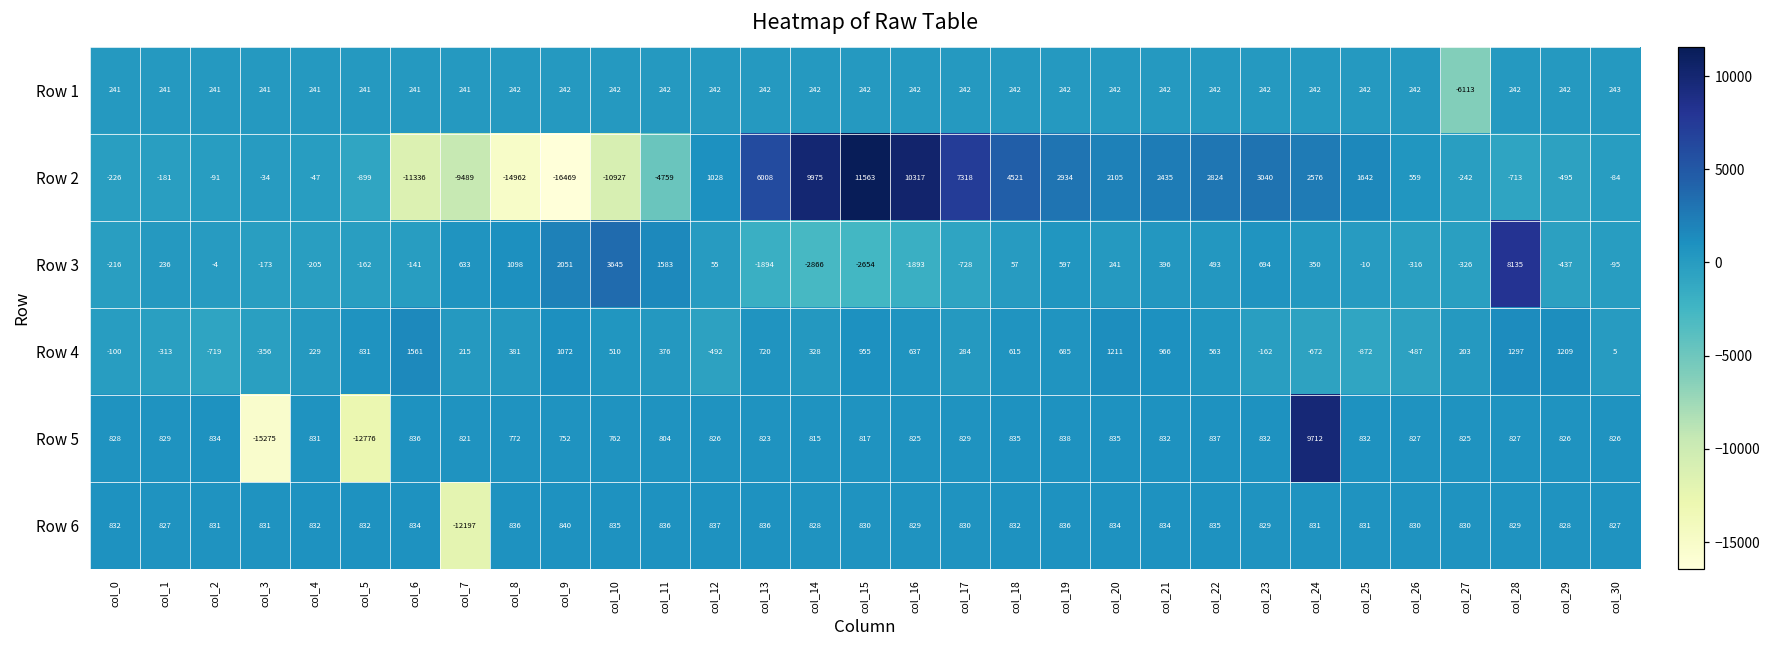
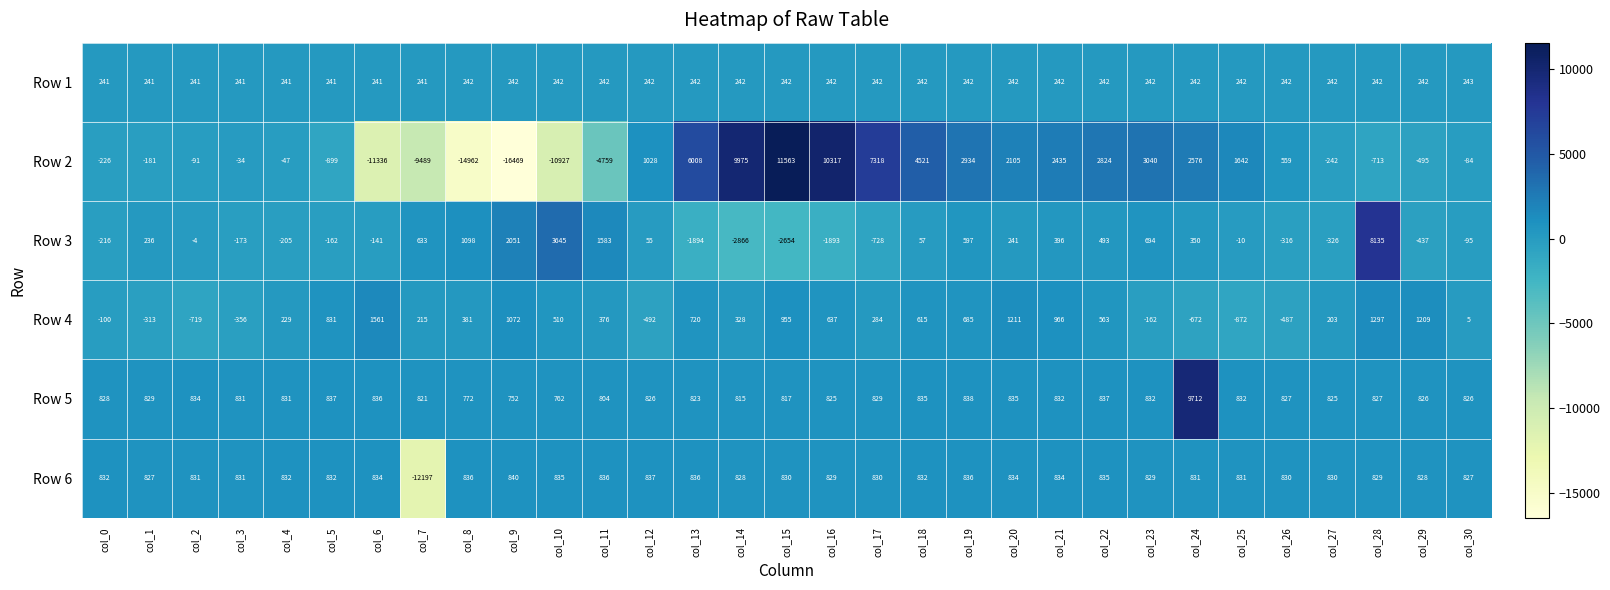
  {
    "Row 1": {
      "col_0": 241,
      "col_1": 241,
      "col_2": 241,
      "col_3": 241,
      "col_4": 241,
      "col_5": 241,
      "col_6": 241,
      "col_7": 241,
      "col_8": 242,
      "col_9": 242,
      "col_10": 242,
      "col_11": 242,
      "col_12": 242,
      "col_13": 242,
      "col_14": 242,
      "col_15": 242,
      "col_16": 242,
      "col_17": 242,
      "col_18": 242,
      "col_19": 242,
      "col_20": 242,
      "col_21": 242,
      "col_22": 242,
      "col_23": 242,
      "col_24": 242,
      "col_25": 242,
      "col_26": 242,
-     "col_27": -6113,
+     "col_27": 242,
      "col_28": 242,
      "col_29": 242,
      "col_30": 243
    },
    "Row 2": {
      "col_0": -226,
      "col_1": -181,
      "col_2": -91,
      "col_3": -34,
      "col_4": -47,
      "col_5": -899,
      "col_6": -11336,
      "col_7": -9489,
      "col_8": -14962,
      "col_9": -16469,
      "col_10": -10927,
      "col_11": -4759,
      "col_12": 1028,
      "col_13": 6008,
      "col_14": 9975,
      "col_15": 11563,
      "col_16": 10317,
      "col_17": 7318,
      "col_18": 4521,
      "col_19": 2934,
      "col_20": 2105,
      "col_21": 2435,
      "col_22": 2824,
      "col_23": 3040,
      "col_24": 2576,
      "col_25": 1642,
      "col_26": 559,
      "col_27": -242,
      "col_28": -713,
      "col_29": -495,
      "col_30": -84
    },
    "Row 3": {
      "col_0": -216,
      "col_1": 236,
      "col_2": -4,
      "col_3": -173,
      "col_4": -205,
      "col_5": -162,
      "col_6": -141,
      "col_7": 633,
      "col_8": 1098,
      "col_9": 2051,
      "col_10": 3645,
      "col_11": 1583,
      "col_12": 55,
      "col_13": -1894,
      "col_14": -2866,
      "col_15": -2654,
      "col_16": -1893,
      "col_17": -728,
      "col_18": 57,
      "col_19": 597,
      "col_20": 241,
      "col_21": 396,
      "col_22": 493,
      "col_23": 694,
      "col_24": 350,
      "col_25": -10,
      "col_26": -316,
      "col_27": -326,
      "col_28": 8135,
      "col_29": -437,
      "col_30": -95
    },
    "Row 4": {
      "col_0": -100,
      "col_1": -313,
      "col_2": -719,
      "col_3": -356,
      "col_4": 229,
      "col_5": 831,
      "col_6": 1561,
      "col_7": 215,
      "col_8": 381,
      "col_9": 1072,
      "col_10": 510,
      "col_11": 376,
      "col_12": -492,
      "col_13": 720,
      "col_14": 328,
      "col_15": 955,
      "col_16": 637,
      "col_17": 284,
      "col_18": 615,
      "col_19": 685,
      "col_20": 1211,
      "col_21": 966,
      "col_22": 563,
      "col_23": -162,
      "col_24": -672,
      "col_25": -872,
      "col_26": -487,
      "col_27": 203,
      "col_28": 1297,
      "col_29": 1209,
      "col_30": 5
    },
    "Row 5": {
      "col_0": 828,
      "col_1": 829,
      "col_2": 834,
-     "col_3": -15275,
+     "col_3": 831,
      "col_4": 831,
-     "col_5": -12776,
+     "col_5": 837,
      "col_6": 836,
      "col_7": 821,
      "col_8": 772,
      "col_9": 752,
      "col_10": 762,
      "col_11": 804,
      "col_12": 826,
      "col_13": 823,
      "col_14": 815,
      "col_15": 817,
      "col_16": 825,
      "col_17": 829,
      "col_18": 835,
      "col_19": 838,
      "col_20": 835,
      "col_21": 832,
      "col_22": 837,
      "col_23": 832,
      "col_24": 9712,
      "col_25": 832,
      "col_26": 827,
      "col_27": 825,
      "col_28": 827,
      "col_29": 826,
      "col_30": 826
    },
    "Row 6": {
      "col_0": 832,
      "col_1": 827,
      "col_2": 831,
      "col_3": 831,
      "col_4": 832,
      "col_5": 832,
      "col_6": 834,
      "col_7": -12197,
      "col_8": 836,
      "col_9": 840,
      "col_10": 835,
      "col_11": 836,
      "col_12": 837,
      "col_13": 836,
      "col_14": 828,
      "col_15": 830,
      "col_16": 829,
      "col_17": 830,
      "col_18": 832,
      "col_19": 836,
      "col_20": 834,
      "col_21": 834,
      "col_22": 835,
      "col_23": 829,
      "col_24": 831,
      "col_25": 831,
      "col_26": 830,
      "col_27": 830,
      "col_28": 829,
      "col_29": 828,
      "col_30": 827
    }
  }
